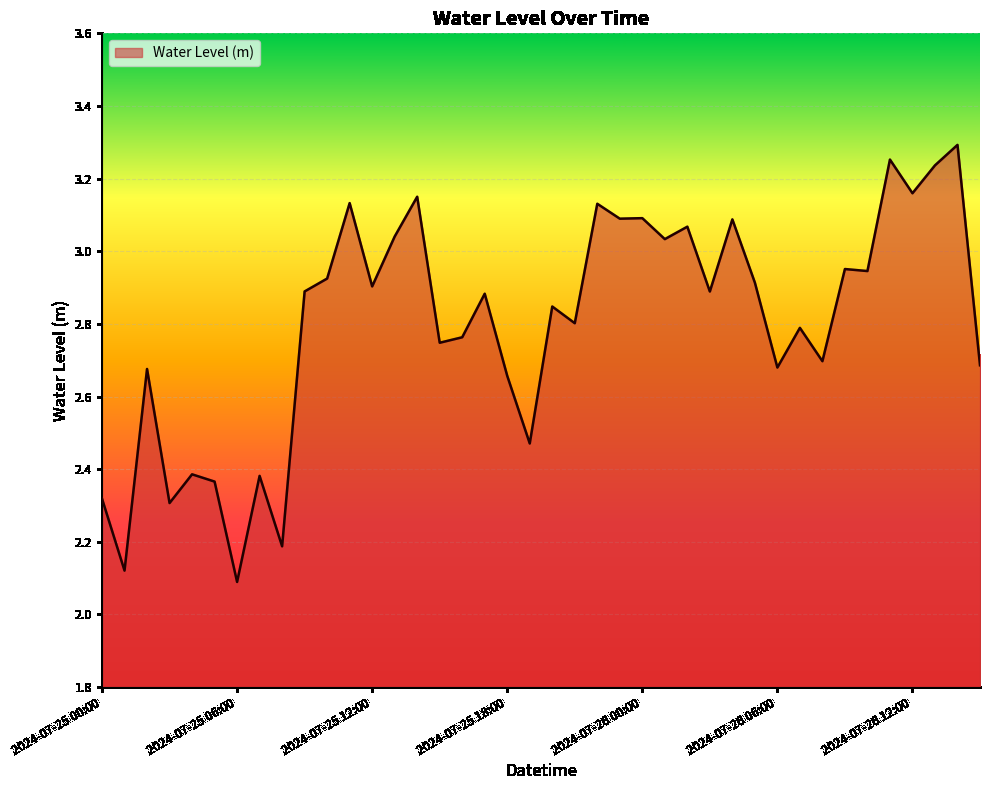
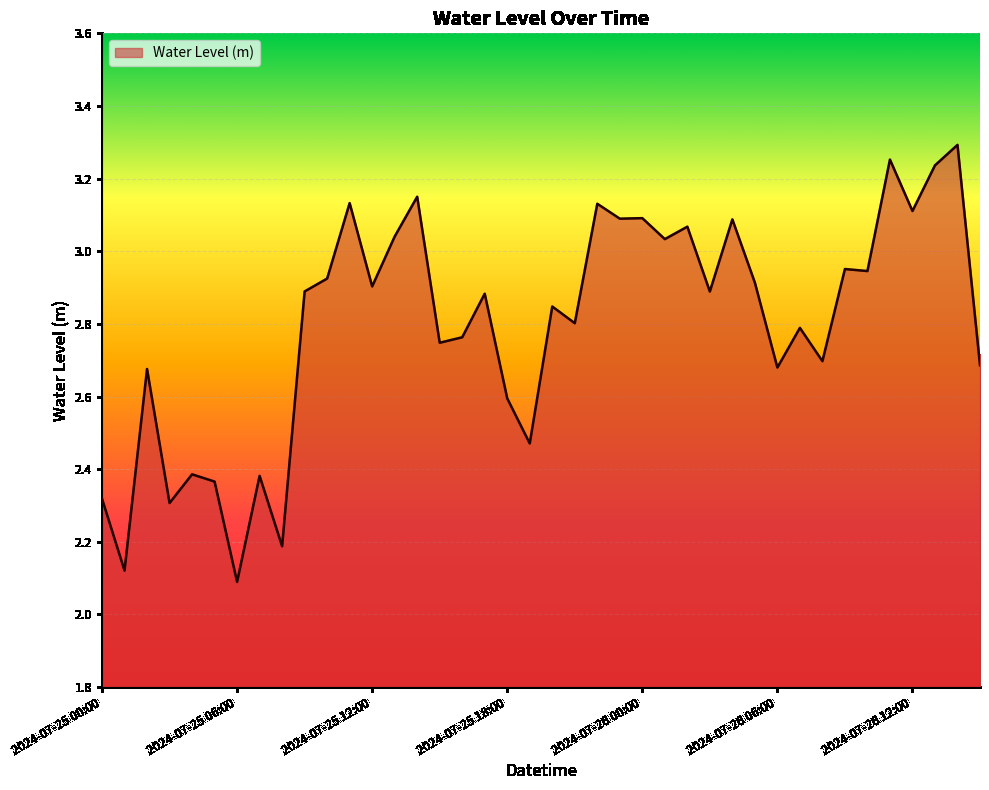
  {
    "2024-07-25 00:00": 2.32,
    "2024-07-25 06:00": 2.09,
    "2024-07-25 12:00": 2.90,
-   "2024-07-25 18:00": 2.66,
+   "2024-07-25 18:00": 2.59,
    "2024-07-26 00:00": 3.09,
    "2024-07-26 06:00": 2.68,
-   "2024-07-26 12:00": 3.16
+   "2024-07-26 12:00": 3.11
  }
